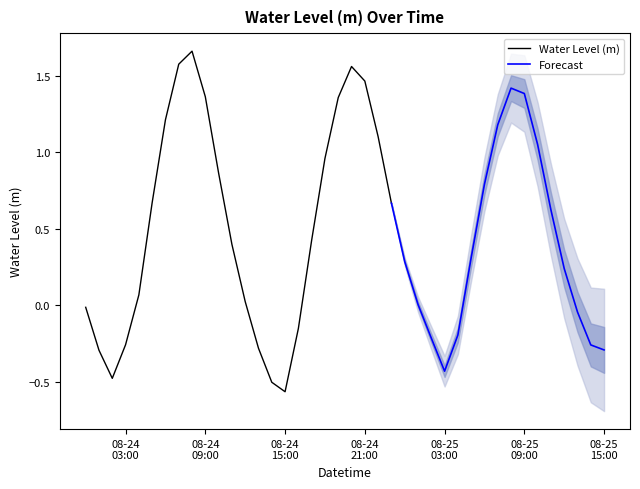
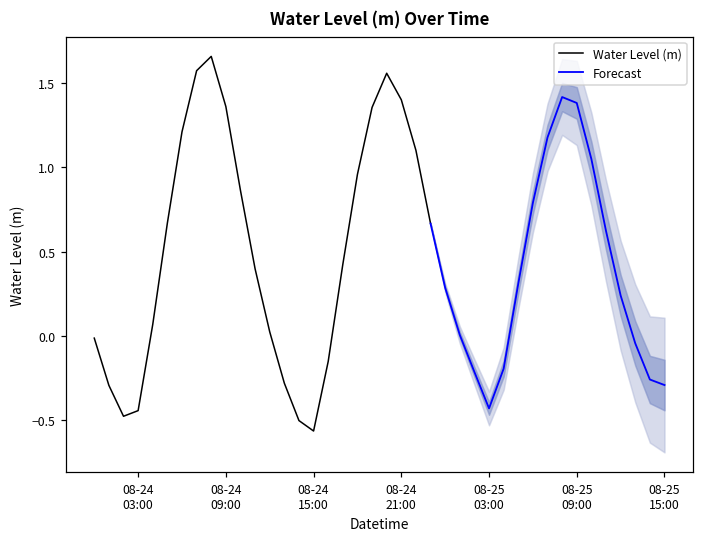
  {
    "Water Level (m)": {
-     "08-24 03:00": -0.26,
+     "08-24 03:00": -0.45,
      "08-24 09:00": 1.36,
      "08-24 15:00": -0.57,
-     "08-24 21:00": 1.46
+     "08-24 21:00": 1.40
    },
    "Forecast": {
      "08-25 03:00": -0.43,
      "08-25 09:00": 1.38,
      "08-25 15:00": -0.29
    }
  }
